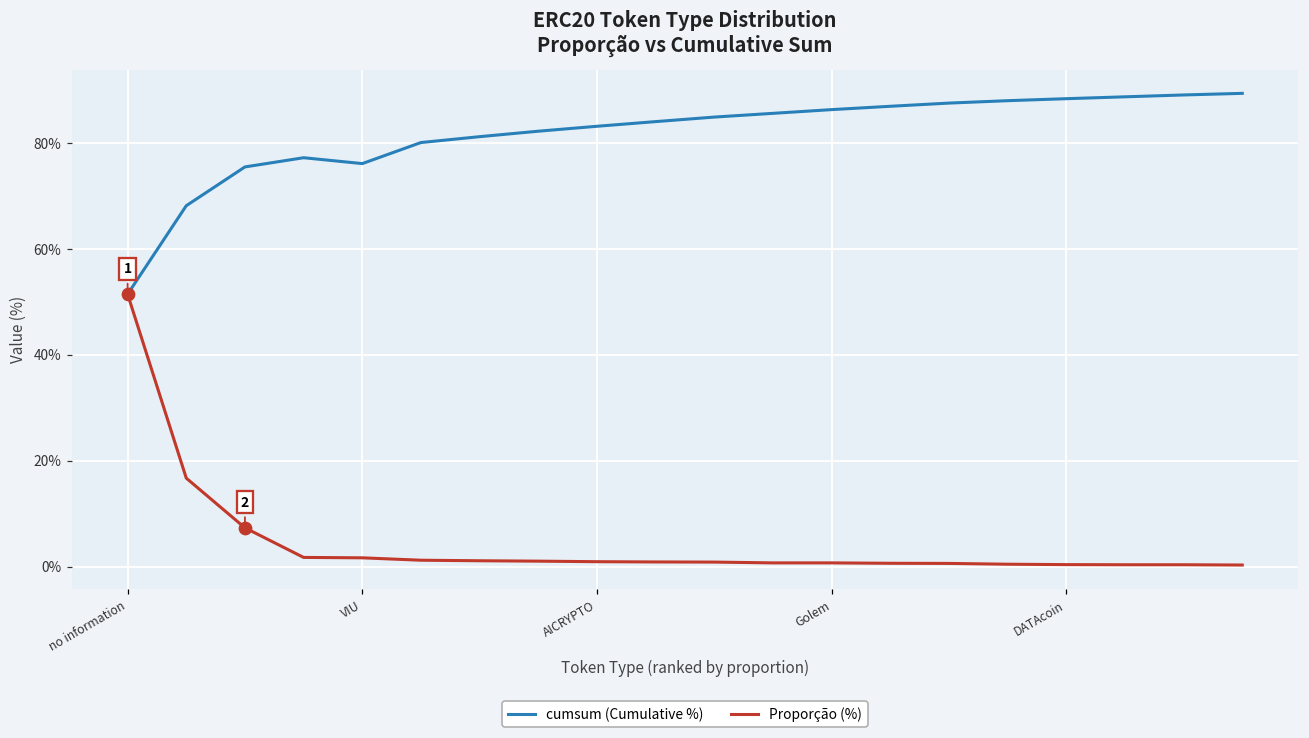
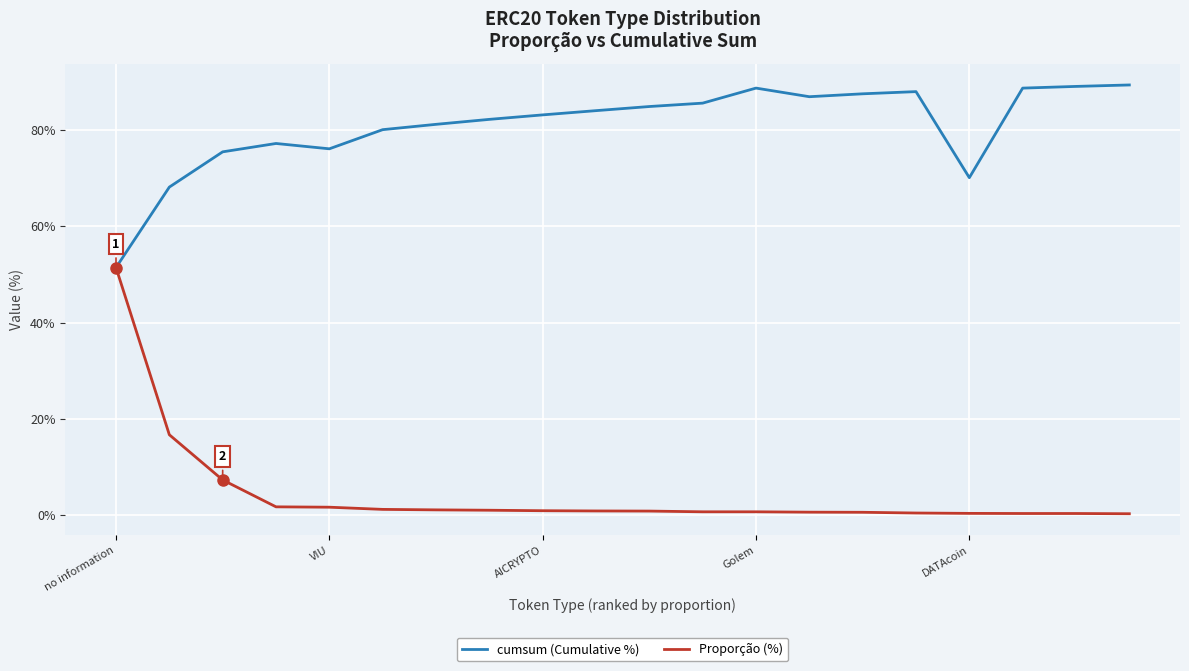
  {
    "cumsum (Cumulative %)": {
      "VIU": "76%",
      "AICRYPTO": "83%",
-     "Golem": "86%",
-     "DATAcoin": "88%"
+     "Golem": "89%",
+     "DATAcoin": "70%"
    }
  }
